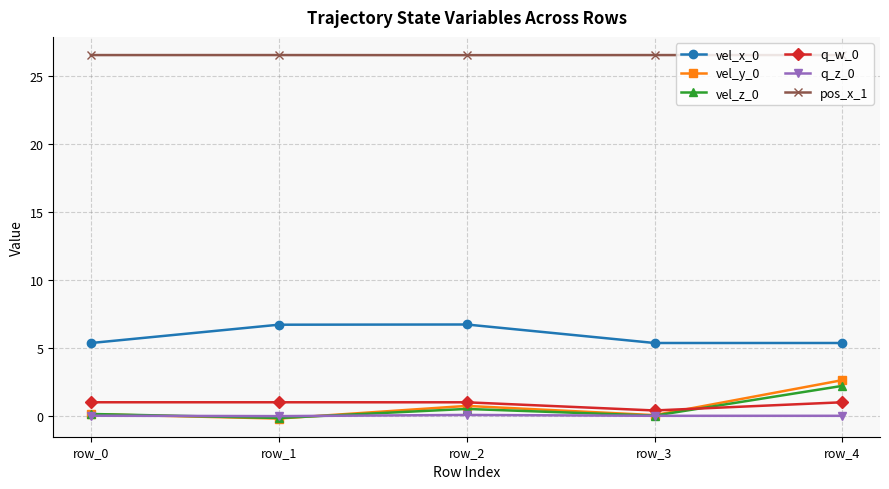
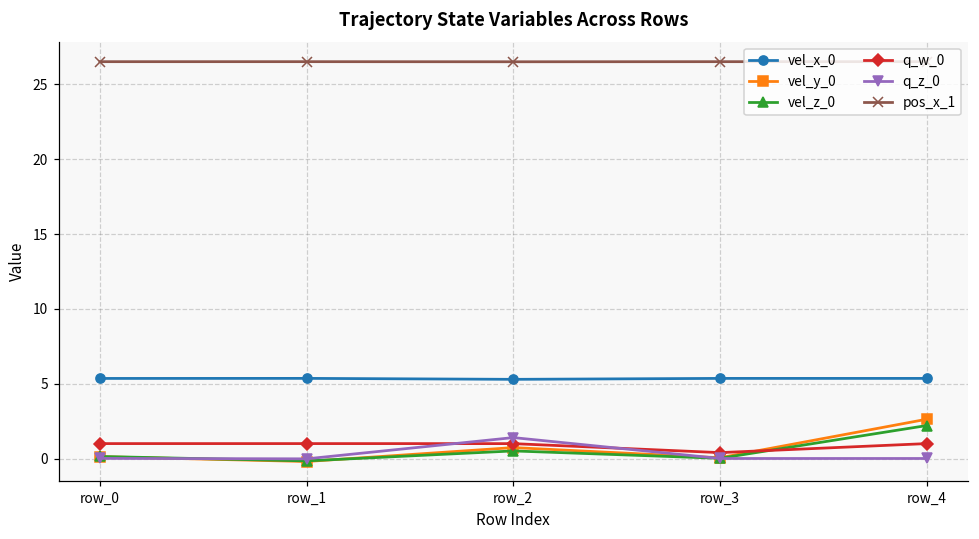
  {
    "vel_x_0": {
      "row_0": 5.4,
-     "row_1": 6.7,
-     "row_2": 6.7,
+     "row_1": 5.4,
+     "row_2": 5.3,
      "row_3": 5.4,
      "row_4": 5.4
    },
    "vel_y_0": {
      "row_2": 0.7,
      "row_4": 2.6
    },
    "vel_z_0": {
      "row_2": 0.5,
      "row_4": 2.2
    },
    "q_w_0": {
      "row_0": 1.0,
      "row_1": 1.0,
      "row_2": 1.0,
      "row_3": 0.4,
      "row_4": 1.0
    },
    "q_z_0": {
-     "row_2": 0.1,
+     "row_2": 1.4,
      "row_4": 0.0
    },
    "pos_x_1": {
      "row_0": 26.5,
      "row_1": 26.5,
      "row_2": 26.5,
      "row_3": 26.5
    }
  }
